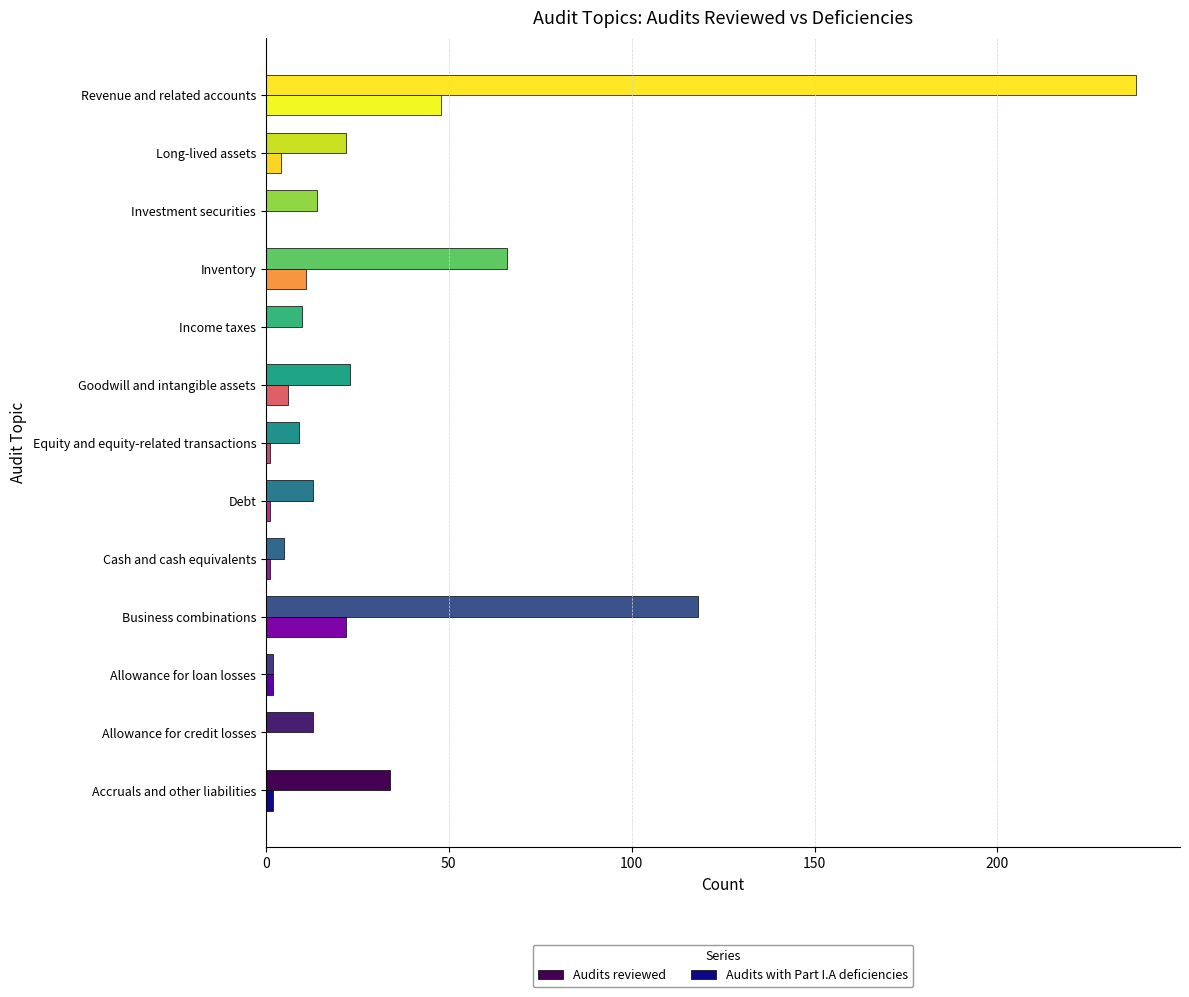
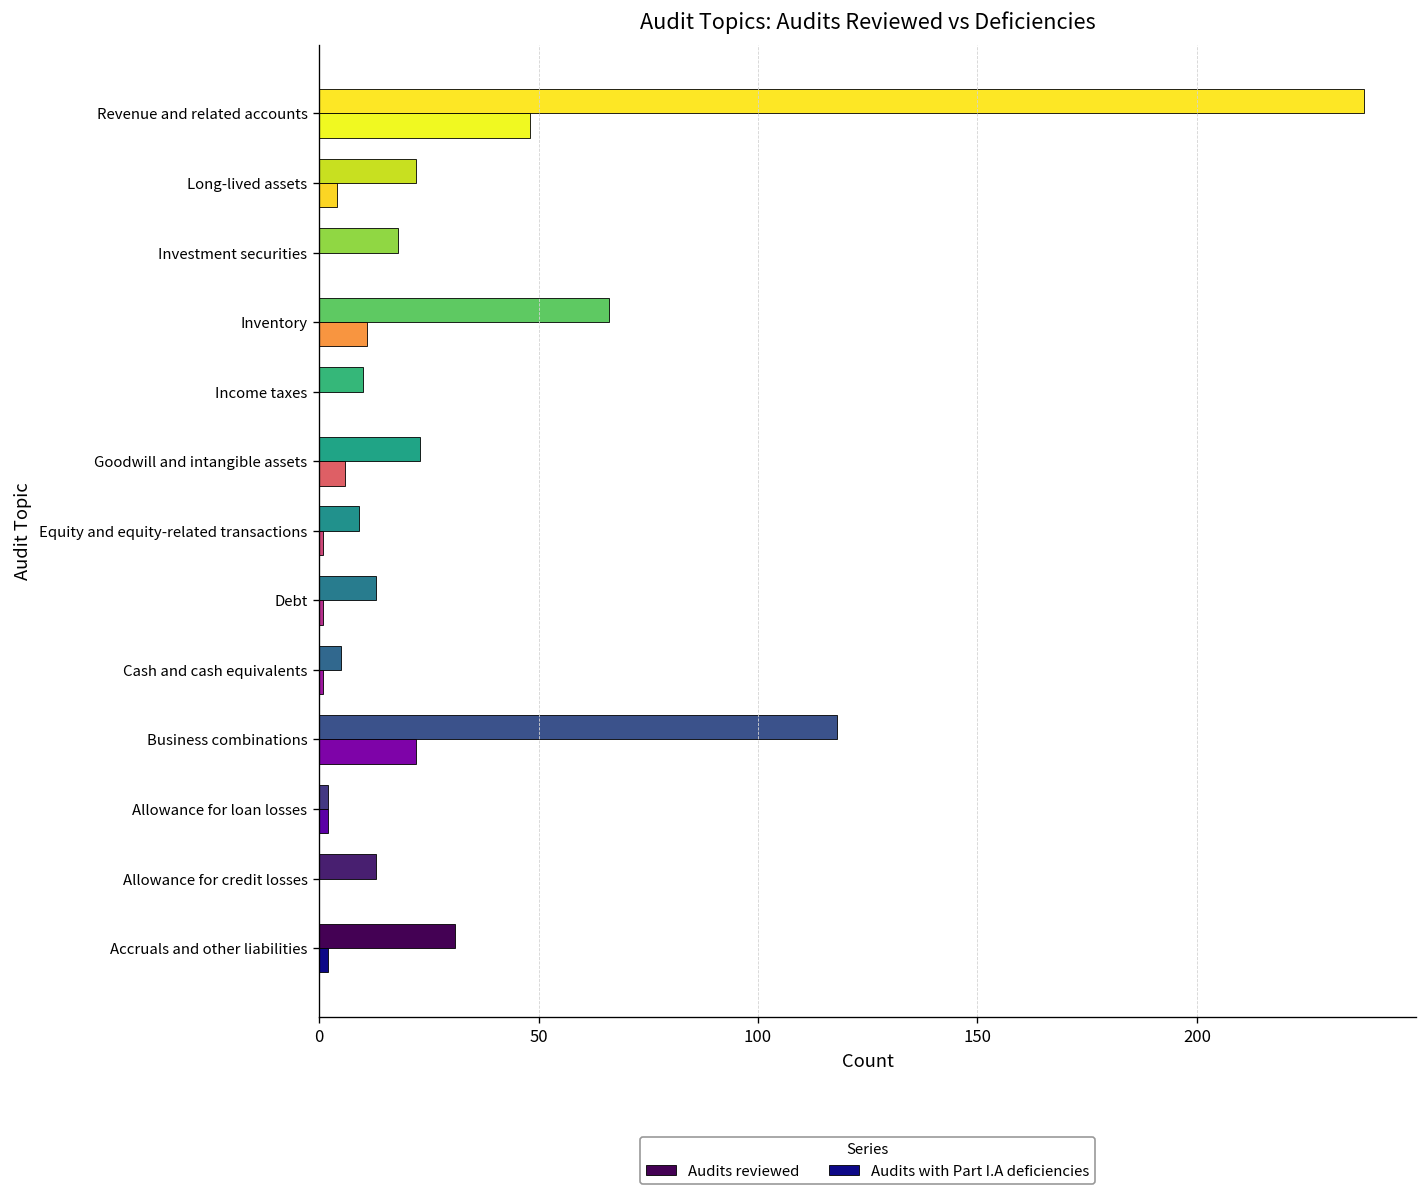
  {
    "Audits reviewed": {
      "Revenue and related accounts": 238,
      "Long-lived assets": 22,
-     "Investment securities": 14,
+     "Investment securities": 18,
      "Inventory": 66,
      "Income taxes": 10,
      "Goodwill and intangible assets": 23,
      "Equity and equity-related transactions": 9,
      "Debt": 13,
      "Cash and cash equivalents": 5,
      "Business combinations": 118,
      "Allowance for loan losses": 2,
      "Allowance for credit losses": 13,
-     "Accruals and other liabilities": 34
+     "Accruals and other liabilities": 31
    },
    "Audits with Part I.A deficiencies": {
      "Revenue and related accounts": 48,
      "Long-lived assets": 4,
      "Investment securities": 0,
      "Inventory": 11,
      "Income taxes": 0,
      "Goodwill and intangible assets": 6,
      "Equity and equity-related transactions": 1,
      "Debt": 1,
      "Cash and cash equivalents": 1,
      "Business combinations": 22,
      "Allowance for loan losses": 2,
      "Allowance for credit losses": 0,
      "Accruals and other liabilities": 2
    }
  }
